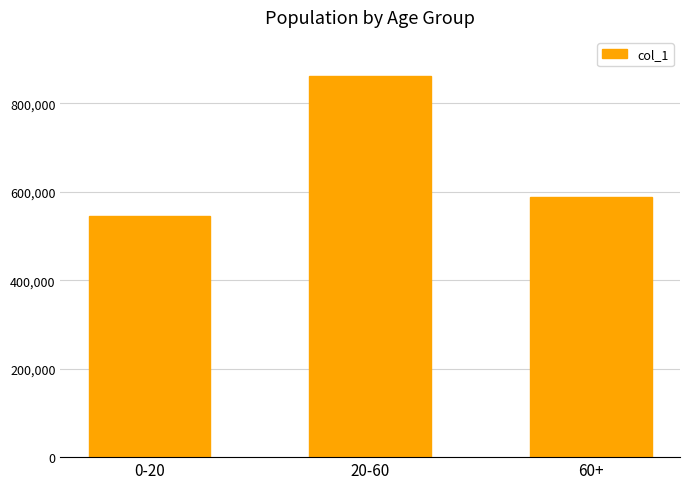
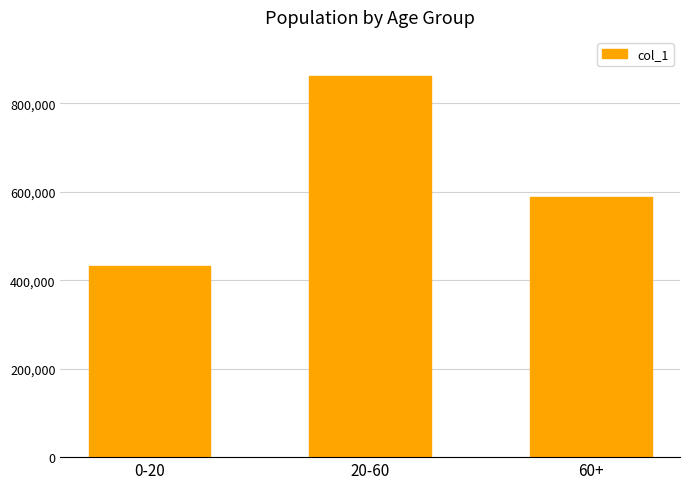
  {
-   "0-20": "550,000",
+   "0-20": "430,000",
    "20-60": "860,000",
    "60+": "590,000"
  }
